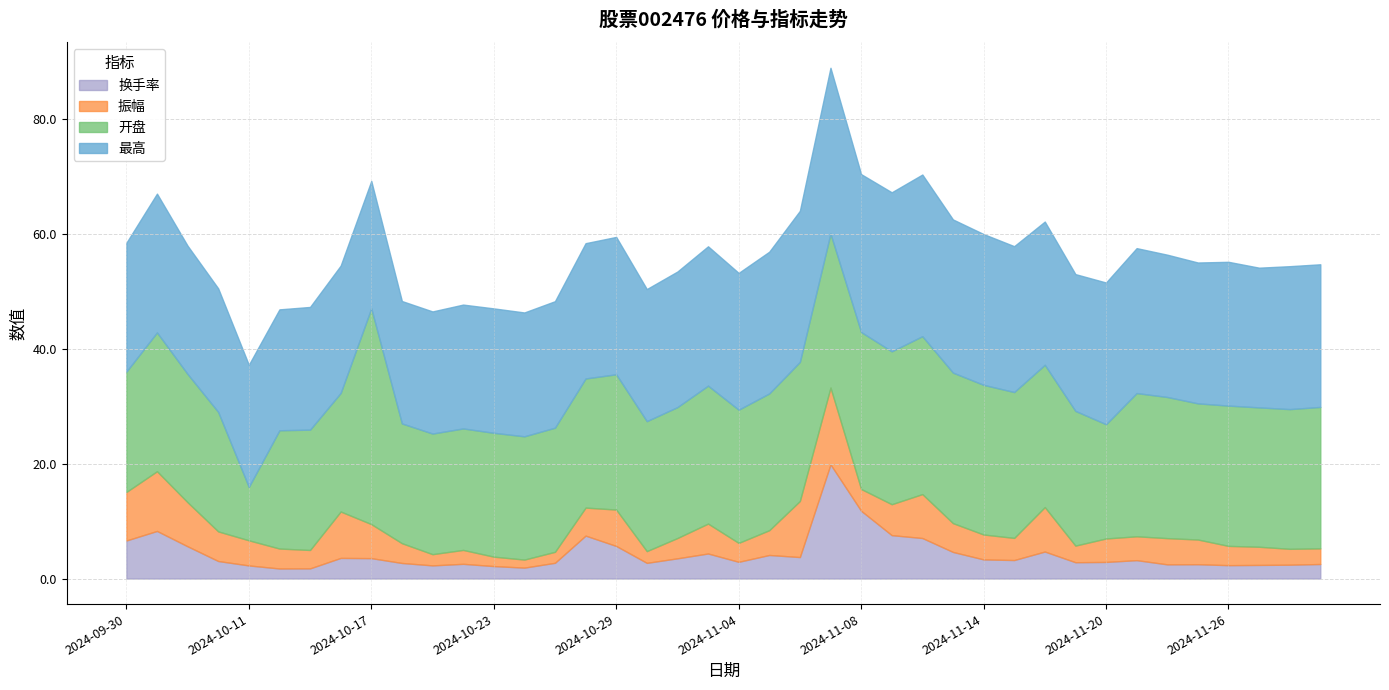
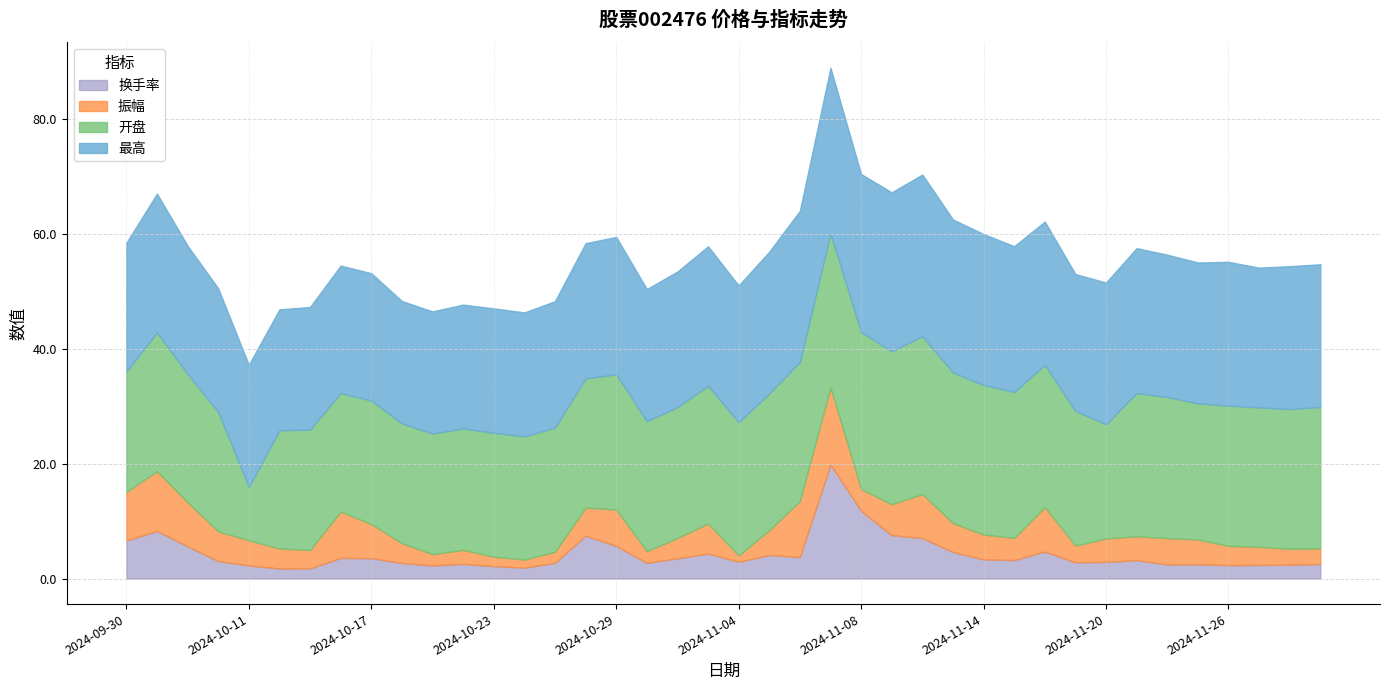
  {
    "振幅": {
      "2024-09-30": 8,
      "2024-10-11": 4,
      "2024-10-17": 6,
      "2024-10-23": 2,
      "2024-10-29": 6,
-     "2024-11-04": 3,
+     "2024-11-04": 1,
      "2024-11-08": 4,
      "2024-11-14": 4,
      "2024-11-20": 4,
      "2024-11-26": 3
    },
    "开盘": {
      "2024-09-30": 21,
      "2024-10-11": 9,
-     "2024-10-17": 38,
+     "2024-10-17": 21,
      "2024-10-23": 22,
      "2024-10-29": 24,
      "2024-11-04": 23,
      "2024-11-08": 27,
      "2024-11-14": 26,
      "2024-11-20": 20,
      "2024-11-26": 24
    }
  }
